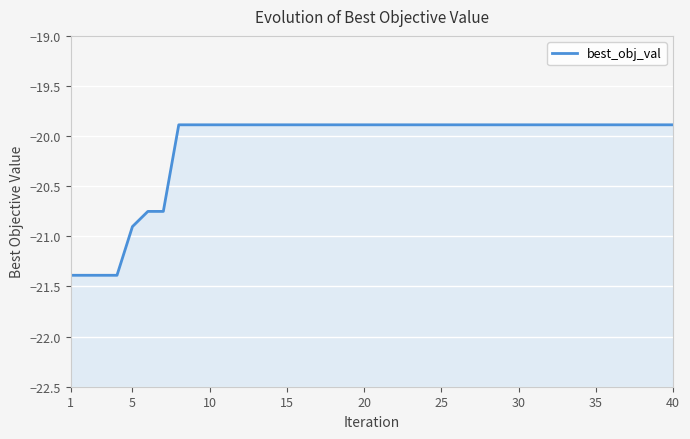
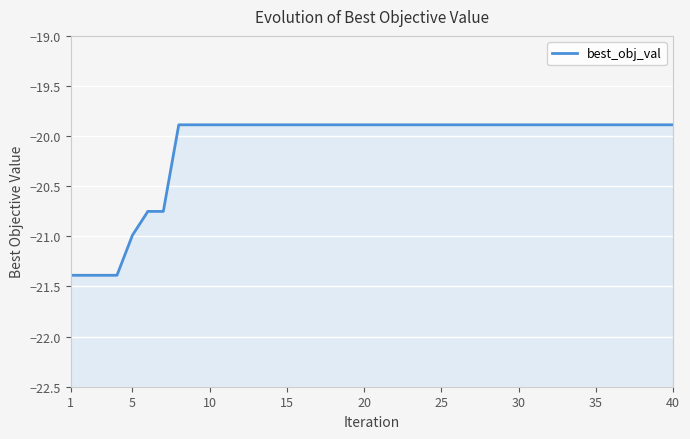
  {
    "1": -21.39,
-   "5": -20.90,
+   "5": -20.99,
    "10": -19.89,
    "15": -19.89,
    "20": -19.89,
    "25": -19.89,
    "30": -19.89,
    "35": -19.89,
    "40": -19.89
  }
